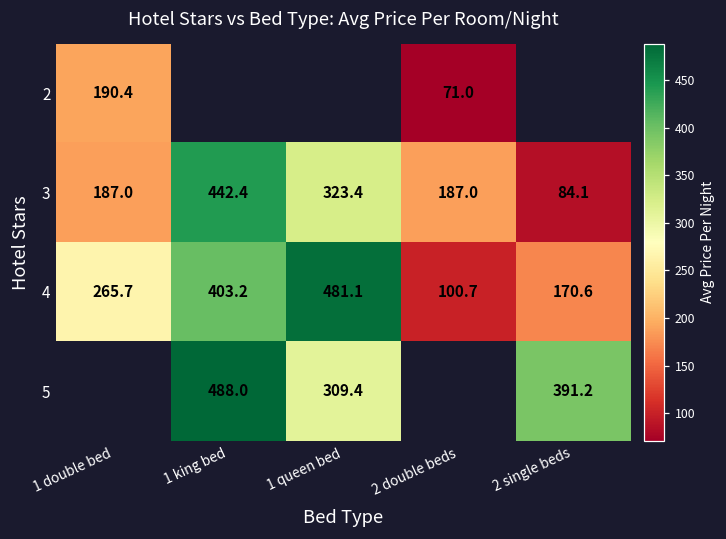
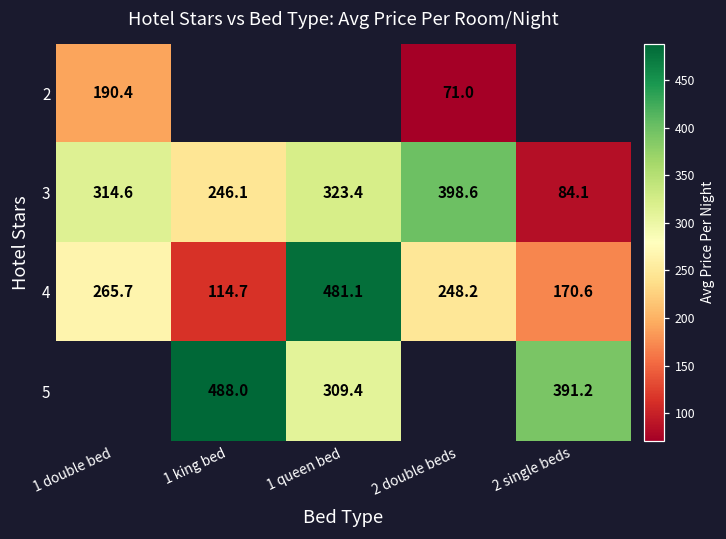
  {
    "2": {
      "1 double bed": 190.4,
      "2 double beds": 71.0
    },
    "3": {
-     "1 double bed": 187.0,
-     "1 king bed": 442.4,
+     "1 double bed": 314.6,
+     "1 king bed": 246.1,
      "1 queen bed": 323.4,
-     "2 double beds": 187.0,
+     "2 double beds": 398.6,
      "2 single beds": 84.1
    },
    "4": {
      "1 double bed": 265.7,
-     "1 king bed": 403.2,
+     "1 king bed": 114.7,
      "1 queen bed": 481.1,
-     "2 double beds": 100.7,
+     "2 double beds": 248.2,
      "2 single beds": 170.6
    },
    "5": {
      "1 king bed": 488.0,
      "1 queen bed": 309.4,
      "2 single beds": 391.2
    }
  }
